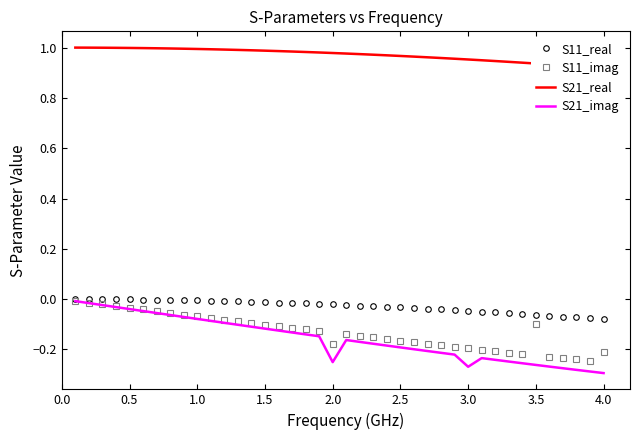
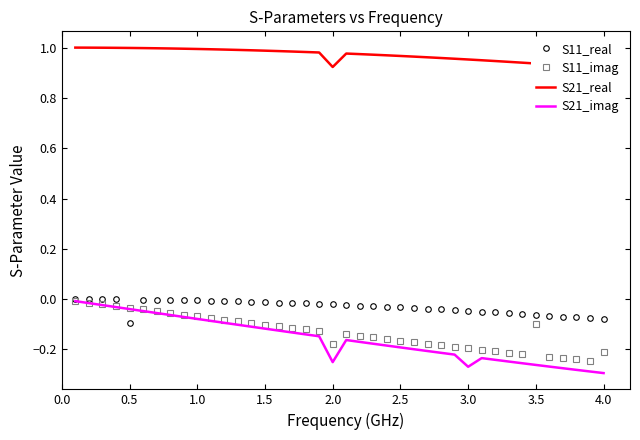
  {
    "S11_real": {
-     "0.5": 0.00,
+     "0.5": -0.10,
      "1.0": -0.01,
      "1.5": -0.01,
      "2.0": -0.02,
      "2.5": -0.03,
      "3.0": -0.05,
      "3.5": -0.06,
      "4.0": -0.08
    },
    "S11_imag": {
      "1.0": -0.07,
      "1.5": -0.10,
      "2.0": -0.18,
      "2.5": -0.16,
      "3.0": -0.19,
      "3.5": -0.10,
      "4.0": -0.21
    },
    "S21_real": {
      "0.5": 1.00,
      "1.0": 0.99,
      "1.5": 0.99,
-     "2.0": 0.98,
+     "2.0": 0.92,
      "2.5": 0.97,
      "3.0": 0.95
    },
    "S21_imag": {
      "1.0": -0.08,
      "1.5": -0.12,
      "2.0": -0.25,
      "2.5": -0.19,
      "3.0": -0.27,
      "3.5": -0.26,
      "4.0": -0.29
    }
  }
